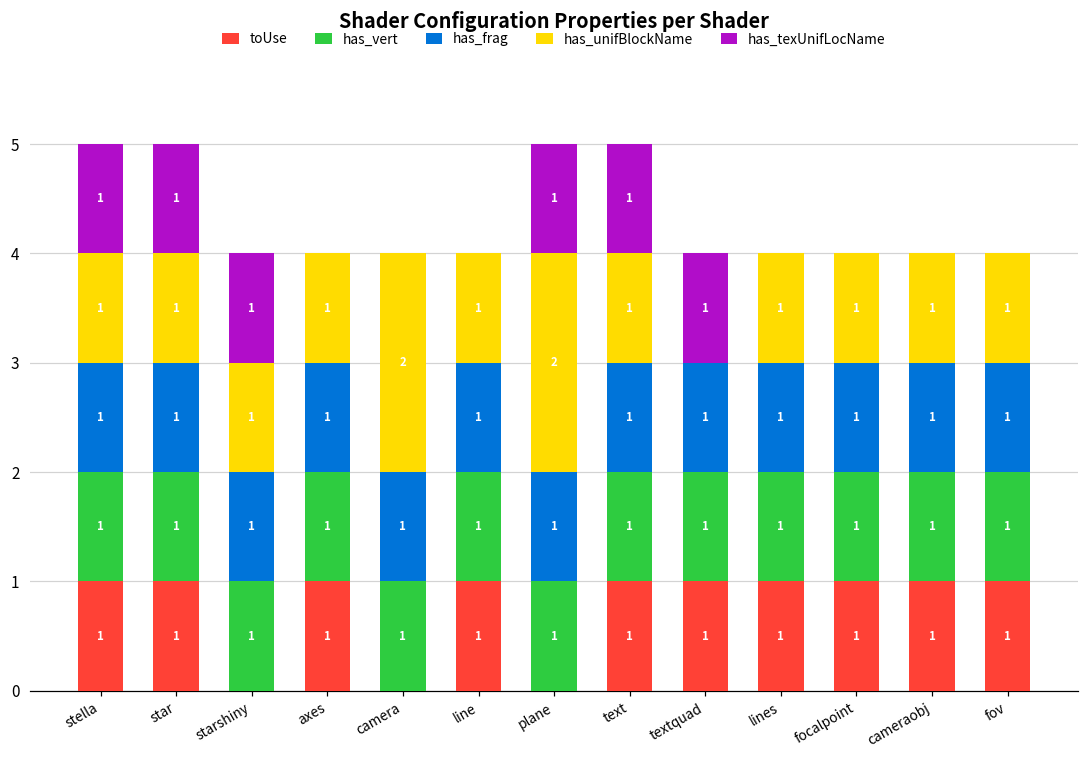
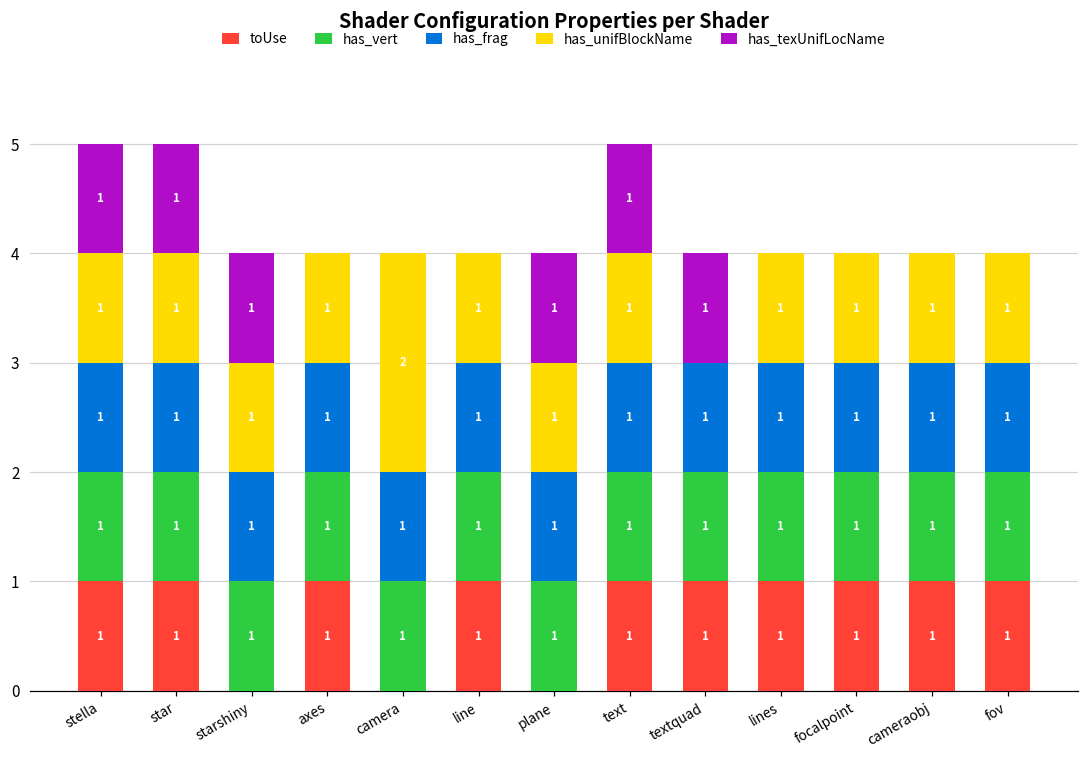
  {
    "toUse": {
      "stella": 1,
      "star": 1,
      "axes": 1,
      "line": 1,
      "text": 1,
      "textquad": 1,
      "lines": 1,
      "focalpoint": 1,
      "cameraobj": 1,
      "fov": 1
    },
    "has_vert": {
      "stella": 1,
      "star": 1,
      "starshiny": 1,
      "axes": 1,
      "camera": 1,
      "line": 1,
      "plane": 1,
      "text": 1,
      "textquad": 1,
      "lines": 1,
      "focalpoint": 1,
      "cameraobj": 1,
      "fov": 1
    },
    "has_frag": {
      "stella": 1,
      "star": 1,
      "starshiny": 1,
      "axes": 1,
      "camera": 1,
      "line": 1,
      "plane": 1,
      "text": 1,
      "textquad": 1,
      "lines": 1,
      "focalpoint": 1,
      "cameraobj": 1,
      "fov": 1
    },
    "has_unifBlockName": {
      "stella": 1,
      "star": 1,
      "starshiny": 1,
      "axes": 1,
      "camera": 2,
      "line": 1,
-     "plane": 2,
+     "plane": 1,
      "text": 1,
      "lines": 1,
      "focalpoint": 1,
      "cameraobj": 1,
      "fov": 1
    },
    "has_texUnifLocName": {
      "stella": 1,
      "star": 1,
      "starshiny": 1,
      "plane": 1,
      "text": 1,
      "textquad": 1
    }
  }
